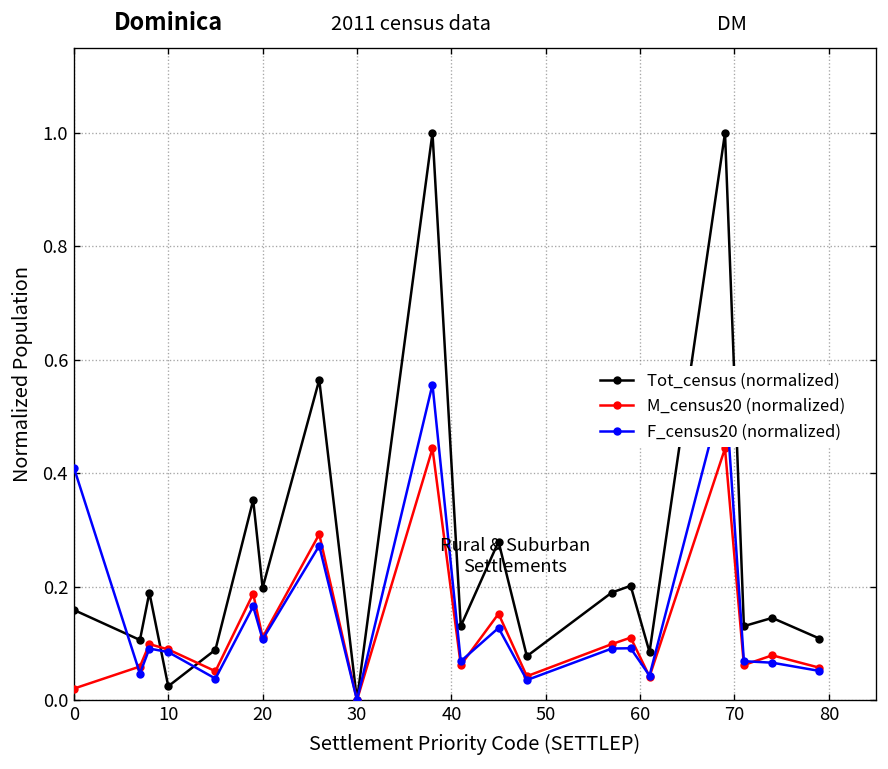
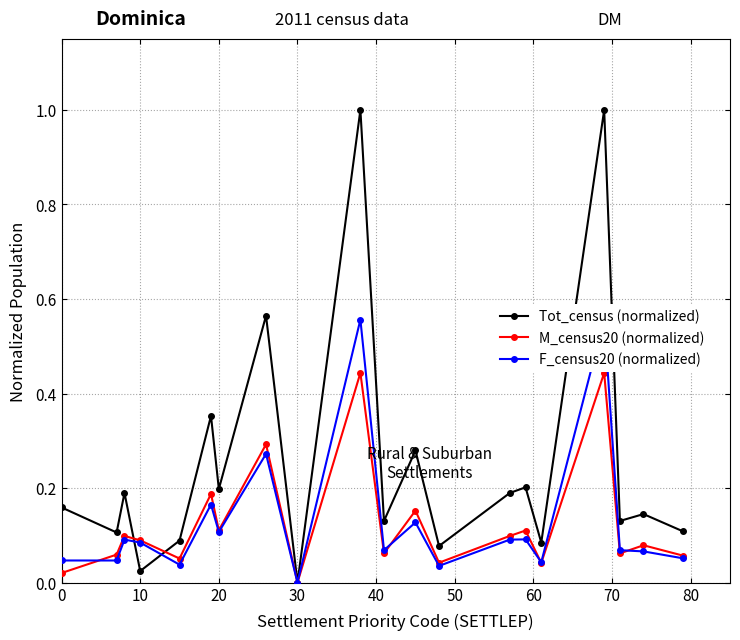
  {
    "Tot_census (normalized)": {
      "0": 0.16,
      "10": 0.02,
      "20": 0.20
    },
    "M_census20 (normalized)": {
      "0": 0.02
    },
    "F_census20 (normalized)": {
-     "0": 0.41
+     "0": 0.05
    }
  }
